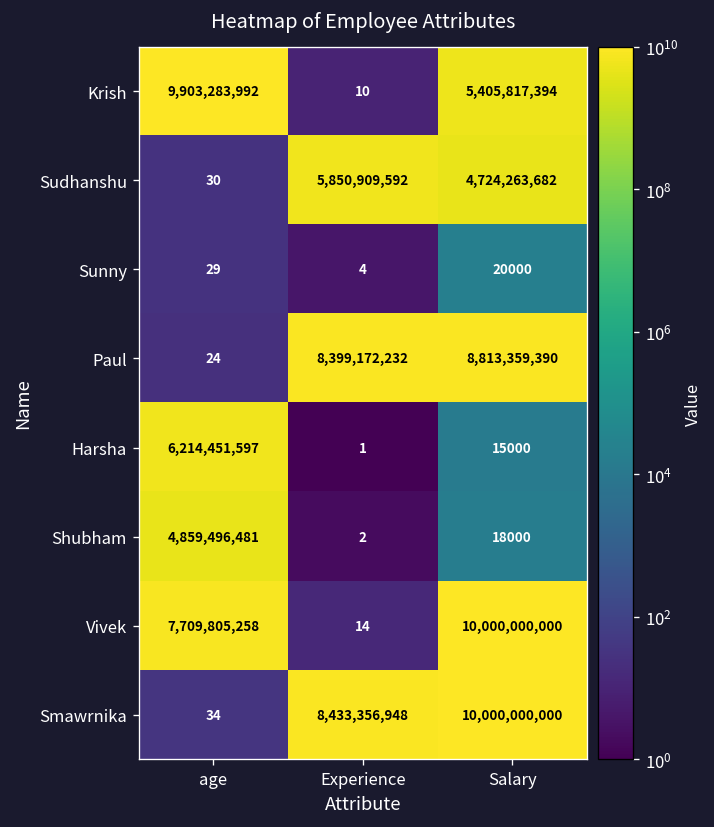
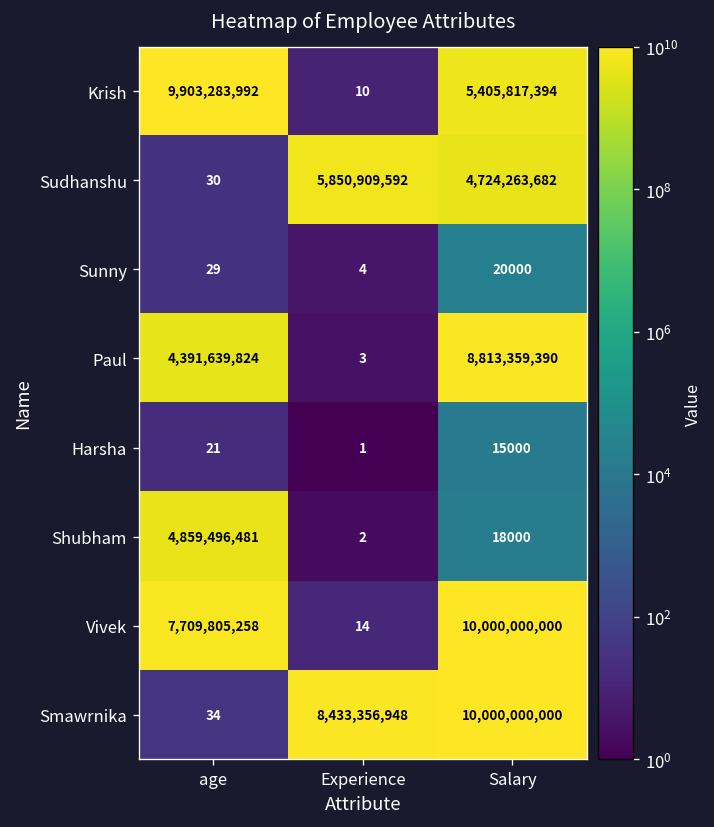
  {
    "Krish": {
      "age": "9,903,283,992",
      "Experience": "10",
      "Salary": "5,405,817,394"
    },
    "Sudhanshu": {
      "age": "30",
      "Experience": "5,850,909,592",
      "Salary": "4,724,263,682"
    },
    "Sunny": {
      "age": "29",
      "Experience": "4",
      "Salary": "20000"
    },
    "Paul": {
-     "age": "24",
-     "Experience": "8,399,172,232",
+     "age": "4,391,639,824",
+     "Experience": "3",
      "Salary": "8,813,359,390"
    },
    "Harsha": {
-     "age": "6,214,451,597",
+     "age": "21",
      "Experience": "1",
      "Salary": "15000"
    },
    "Shubham": {
      "age": "4,859,496,481",
      "Experience": "2",
      "Salary": "18000"
    },
    "Vivek": {
      "age": "7,709,805,258",
      "Experience": "14",
      "Salary": "10,000,000,000"
    },
    "Smawrnika": {
      "age": "34",
      "Experience": "8,433,356,948",
      "Salary": "10,000,000,000"
    }
  }
